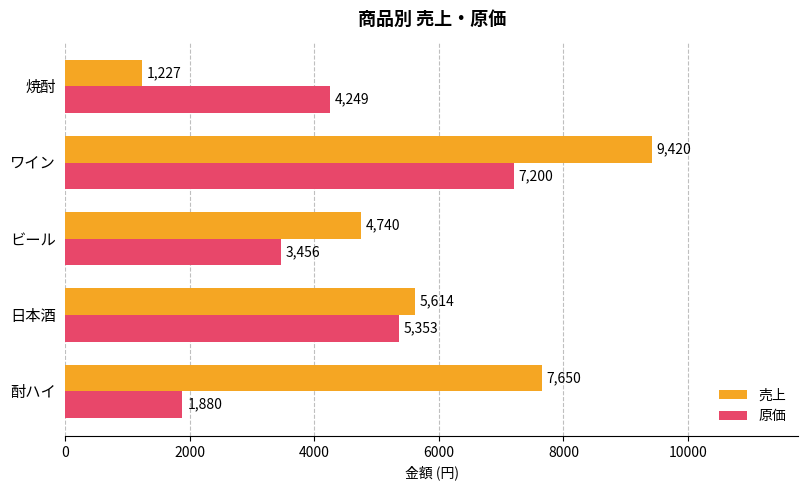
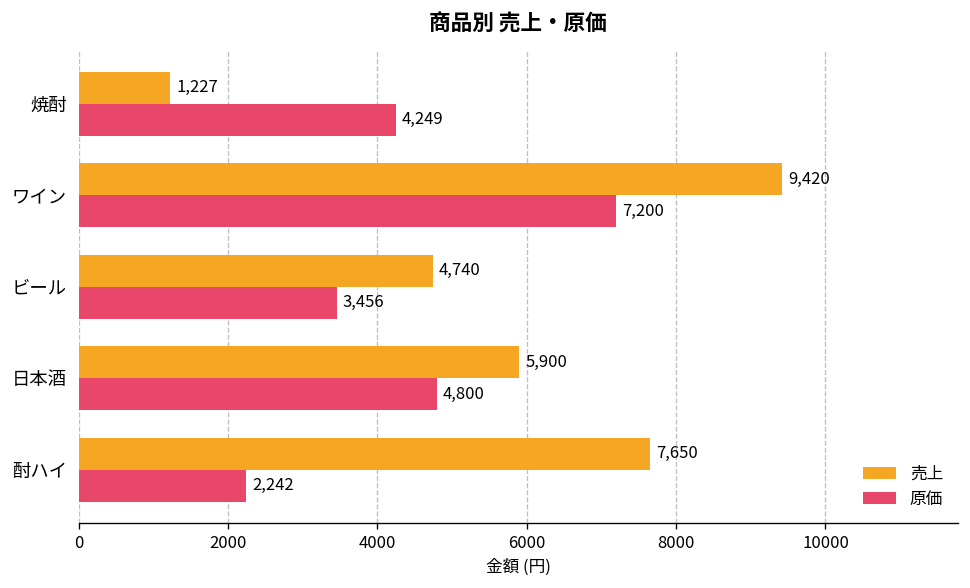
  {
    "売上": {
      "焼酎": "1,227",
      "ワイン": "9,420",
      "ビール": "4,740",
-     "日本酒": "5,614",
+     "日本酒": "5,900",
      "酎ハイ": "7,650"
    },
    "原価": {
      "焼酎": "4,249",
      "ワイン": "7,200",
      "ビール": "3,456",
-     "日本酒": "5,353",
-     "酎ハイ": "1,880"
+     "日本酒": "4,800",
+     "酎ハイ": "2,242"
    }
  }
